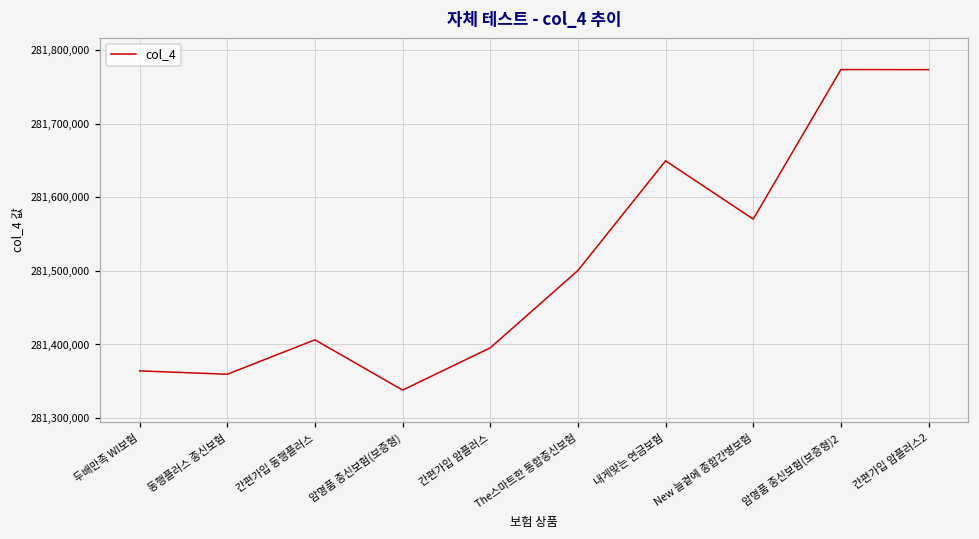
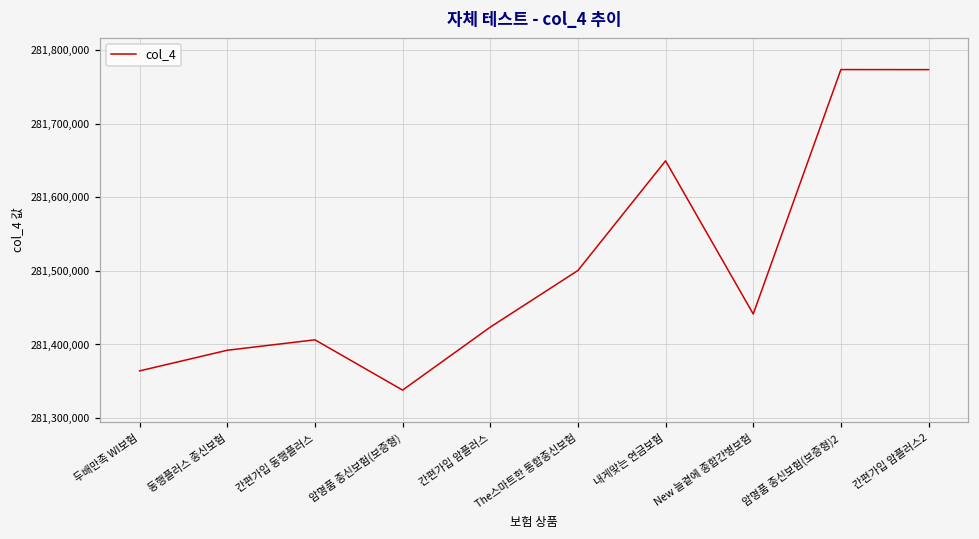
  {
    "두배만족 WI보험": "281,360,000",
-   "동행플러스 종신보험": "281,360,000",
+   "동행플러스 종신보험": "281,390,000",
    "간편가입 동행플러스": "281,410,000",
    "암명품 종신보험(보증형)": "281,340,000",
-   "간편가입 암플러스": "281,400,000",
+   "간편가입 암플러스": "281,420,000",
    "The스마트한 통합종신보험": "281,500,000",
    "내게맞는 연금보험": "281,650,000",
-   "New 늘곁에 종합간병보험": "281,570,000",
+   "New 늘곁에 종합간병보험": "281,440,000",
    "암명품 종신보험(보증형)2": "281,770,000",
    "간편가입 암플러스2": "281,770,000"
  }
